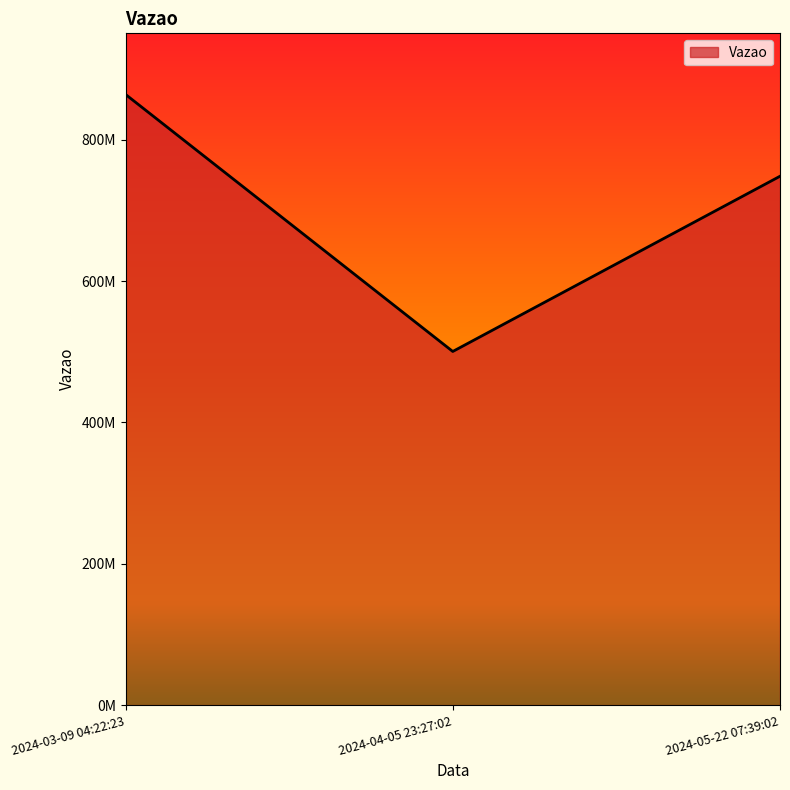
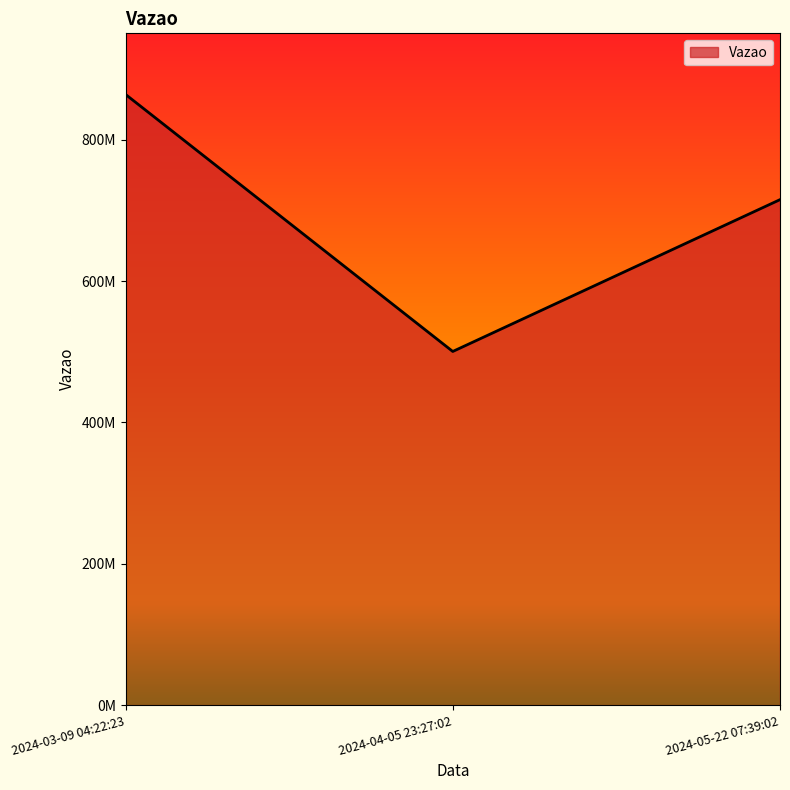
  {
    "2024-03-09 04:22:23": 860000000,
    "2024-04-05 23:27:02": 500000000,
-   "2024-05-22 07:39:02": 750000000
+   "2024-05-22 07:39:02": 720000000
  }
